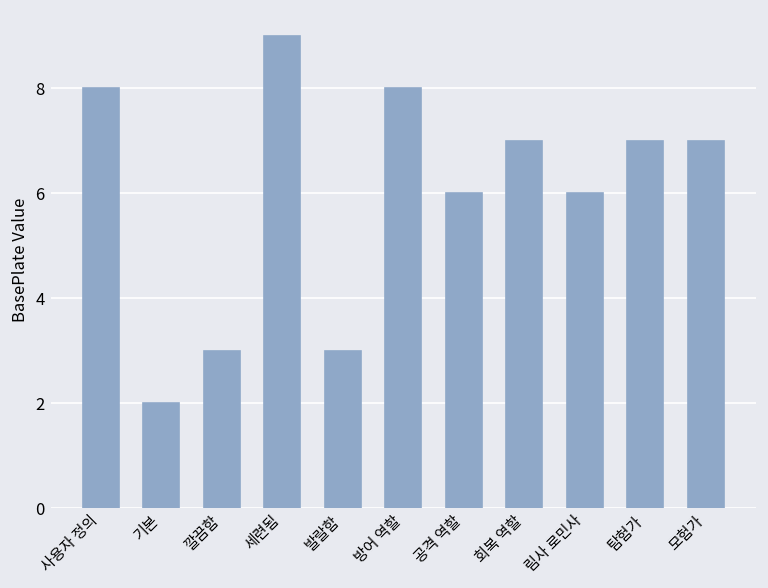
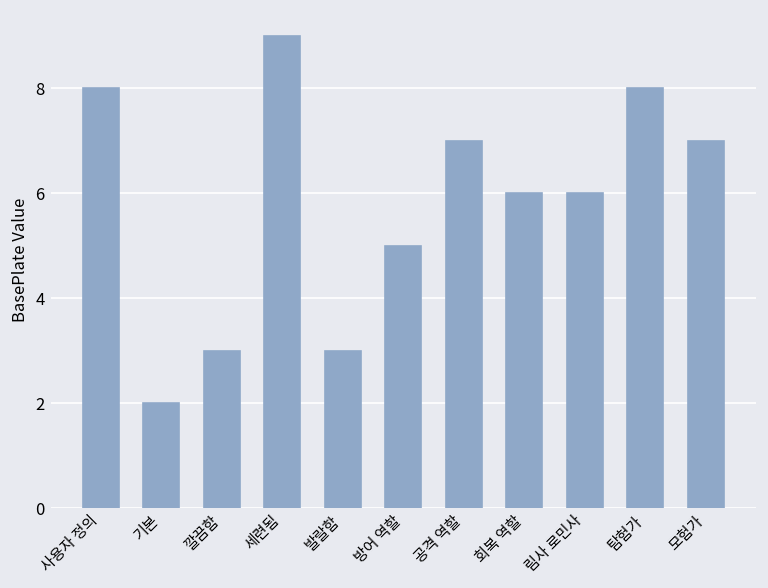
  {
    "사용자 정의": 8,
    "기본": 2,
    "깔끔함": 3,
    "세련됨": 9,
    "발랄함": 3,
-   "방어 역할": 8,
-   "공격 역할": 6,
-   "회복 역할": 7,
+   "방어 역할": 5,
+   "공격 역할": 7,
+   "회복 역할": 6,
    "림사 로민사": 6,
-   "탐험가": 7,
+   "탐험가": 8,
    "모험가": 7
  }
